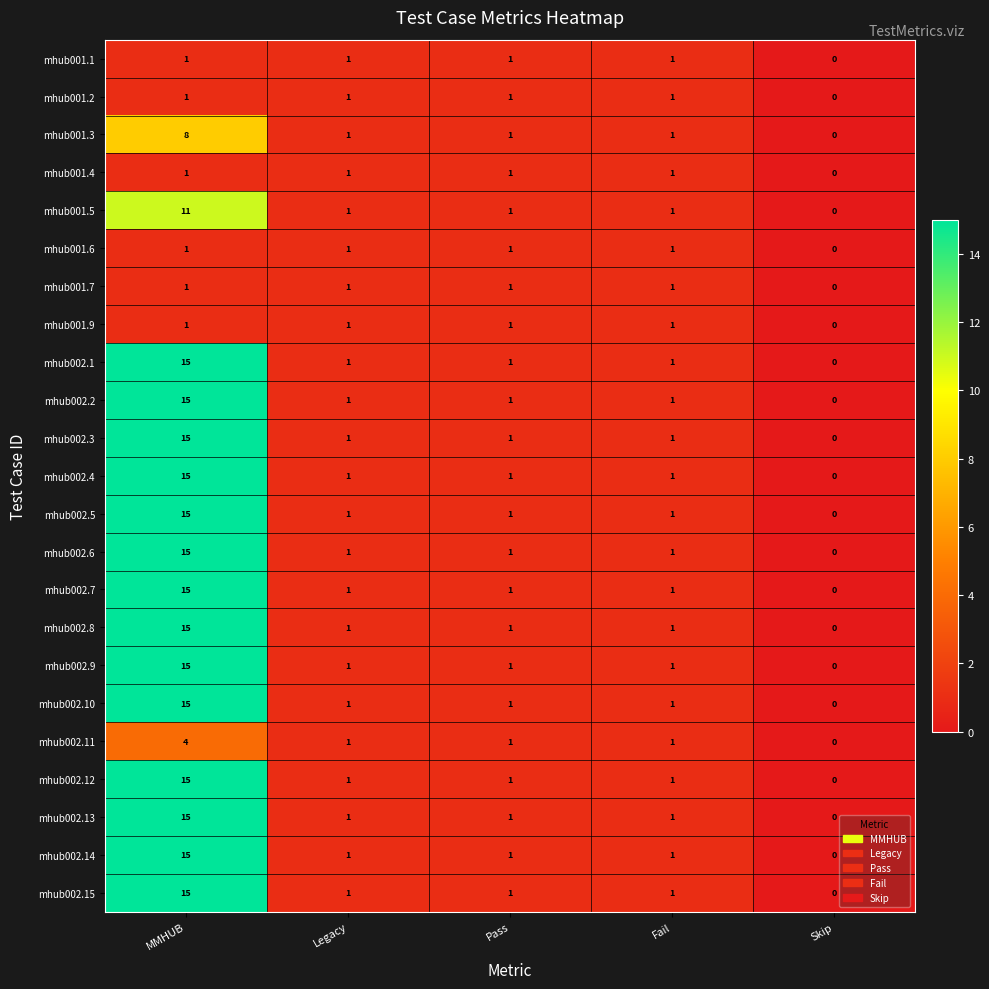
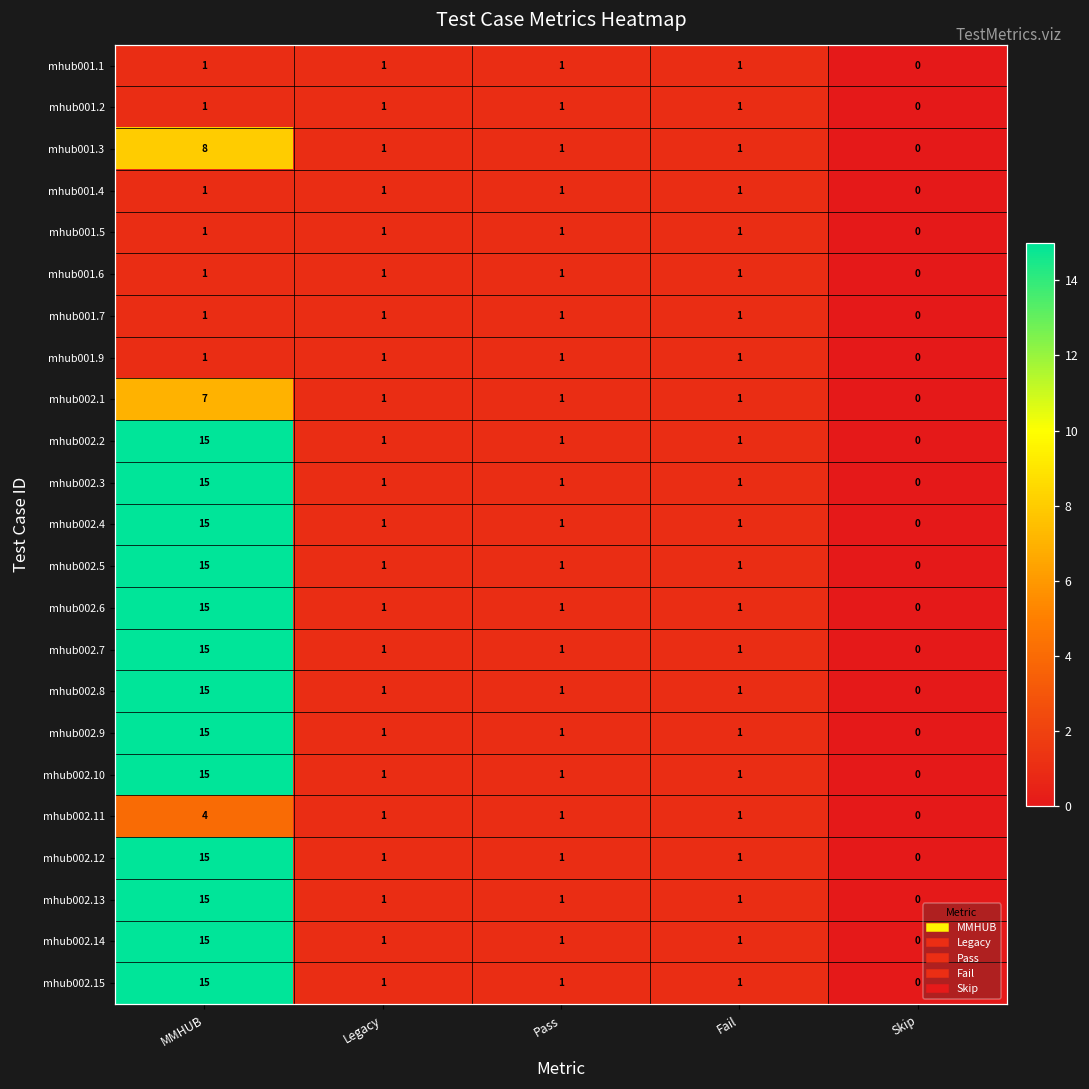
  {
    "mhub001.1": {
      "MMHUB": 1,
      "Legacy": 1,
      "Pass": 1,
      "Fail": 1,
      "Skip": 0
    },
    "mhub001.2": {
      "MMHUB": 1,
      "Legacy": 1,
      "Pass": 1,
      "Fail": 1,
      "Skip": 0
    },
    "mhub001.3": {
      "MMHUB": 8,
      "Legacy": 1,
      "Pass": 1,
      "Fail": 1,
      "Skip": 0
    },
    "mhub001.4": {
      "MMHUB": 1,
      "Legacy": 1,
      "Pass": 1,
      "Fail": 1,
      "Skip": 0
    },
    "mhub001.5": {
-     "MMHUB": 11,
+     "MMHUB": 1,
      "Legacy": 1,
      "Pass": 1,
      "Fail": 1,
      "Skip": 0
    },
    "mhub001.6": {
      "MMHUB": 1,
      "Legacy": 1,
      "Pass": 1,
      "Fail": 1,
      "Skip": 0
    },
    "mhub001.7": {
      "MMHUB": 1,
      "Legacy": 1,
      "Pass": 1,
      "Fail": 1,
      "Skip": 0
    },
    "mhub001.9": {
      "MMHUB": 1,
      "Legacy": 1,
      "Pass": 1,
      "Fail": 1,
      "Skip": 0
    },
    "mhub002.1": {
-     "MMHUB": 15,
+     "MMHUB": 7,
      "Legacy": 1,
      "Pass": 1,
      "Fail": 1,
      "Skip": 0
    },
    "mhub002.2": {
      "MMHUB": 15,
      "Legacy": 1,
      "Pass": 1,
      "Fail": 1,
      "Skip": 0
    },
    "mhub002.3": {
      "MMHUB": 15,
      "Legacy": 1,
      "Pass": 1,
      "Fail": 1,
      "Skip": 0
    },
    "mhub002.4": {
      "MMHUB": 15,
      "Legacy": 1,
      "Pass": 1,
      "Fail": 1,
      "Skip": 0
    },
    "mhub002.5": {
      "MMHUB": 15,
      "Legacy": 1,
      "Pass": 1,
      "Fail": 1,
      "Skip": 0
    },
    "mhub002.6": {
      "MMHUB": 15,
      "Legacy": 1,
      "Pass": 1,
      "Fail": 1,
      "Skip": 0
    },
    "mhub002.7": {
      "MMHUB": 15,
      "Legacy": 1,
      "Pass": 1,
      "Fail": 1,
      "Skip": 0
    },
    "mhub002.8": {
      "MMHUB": 15,
      "Legacy": 1,
      "Pass": 1,
      "Fail": 1,
      "Skip": 0
    },
    "mhub002.9": {
      "MMHUB": 15,
      "Legacy": 1,
      "Pass": 1,
      "Fail": 1,
      "Skip": 0
    },
    "mhub002.10": {
      "MMHUB": 15,
      "Legacy": 1,
      "Pass": 1,
      "Fail": 1,
      "Skip": 0
    },
    "mhub002.11": {
      "MMHUB": 4,
      "Legacy": 1,
      "Pass": 1,
      "Fail": 1,
      "Skip": 0
    },
    "mhub002.12": {
      "MMHUB": 15,
      "Legacy": 1,
      "Pass": 1,
      "Fail": 1,
      "Skip": 0
    },
    "mhub002.13": {
      "MMHUB": 15,
      "Legacy": 1,
      "Pass": 1,
      "Fail": 1,
      "Skip": 0
    },
    "mhub002.14": {
      "MMHUB": 15,
      "Legacy": 1,
      "Pass": 1,
      "Fail": 1,
      "Skip": 0
    },
    "mhub002.15": {
      "MMHUB": 15,
      "Legacy": 1,
      "Pass": 1,
      "Fail": 1,
      "Skip": 0
    }
  }
